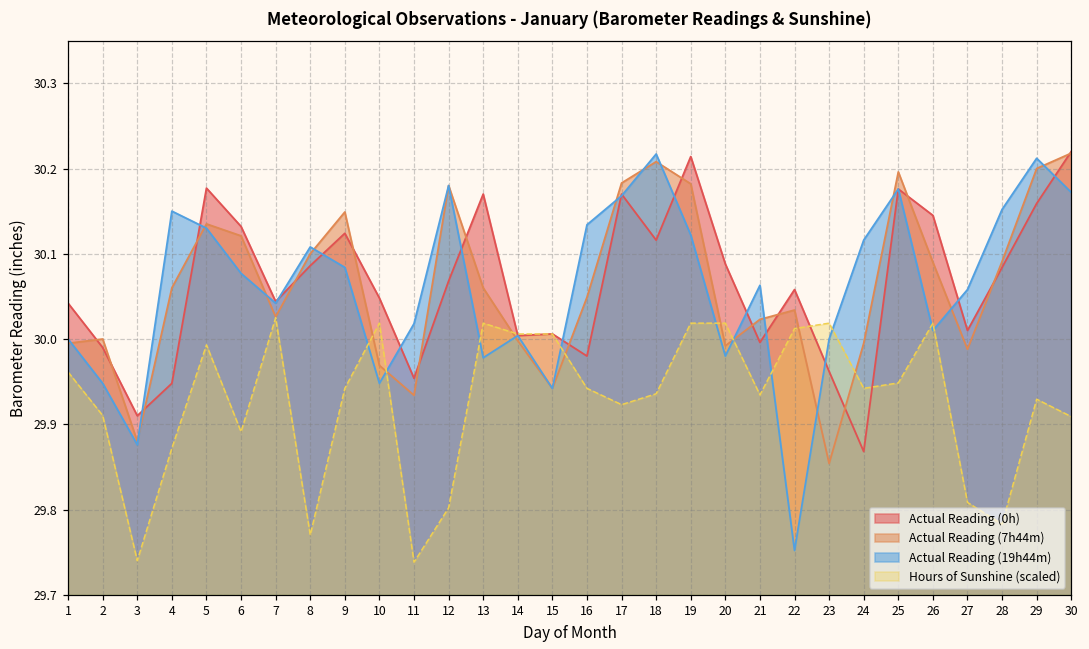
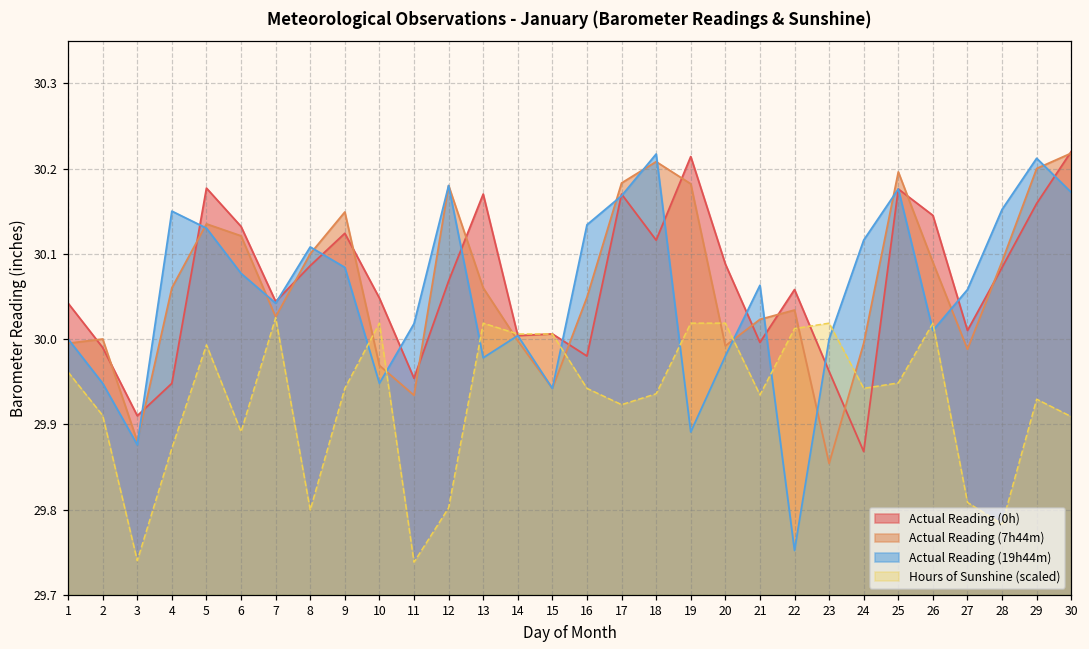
  {
    "Actual Reading (19h44m)": {
      "1": 30.00,
      "2": 29.95,
      "3": 29.88,
      "4": 30.15,
      "5": 30.13,
      "6": 30.08,
      "8": 30.11,
      "9": 30.08,
      "10": 29.95,
      "11": 30.02,
      "13": 29.98,
      "16": 30.13,
      "18": 30.22,
-     "19": 30.12,
+     "19": 29.89,
      "20": 29.98,
      "21": 30.06,
      "22": 29.75,
      "23": 30.00,
      "24": 30.12,
      "26": 30.01,
      "27": 30.06,
      "28": 30.15,
      "29": 30.21,
      "30": 30.17
    },
    "Hours of Sunshine (scaled)": {
      "1": 29.96,
      "2": 29.91,
      "3": 29.74,
      "4": 29.87,
      "5": 29.99,
      "6": 29.89,
-     "8": 29.77,
+     "8": 29.80,
      "9": 29.94,
      "10": 30.02,
      "11": 29.74,
      "12": 29.80,
      "13": 30.02,
      "16": 29.94,
      "17": 29.92,
      "18": 29.94,
      "19": 30.02,
      "20": 30.02,
      "21": 29.93,
      "22": 30.01,
      "23": 30.02,
      "24": 29.94,
      "25": 29.95,
      "26": 30.02,
      "27": 29.81,
      "29": 29.93,
      "30": 29.91
    }
  }
